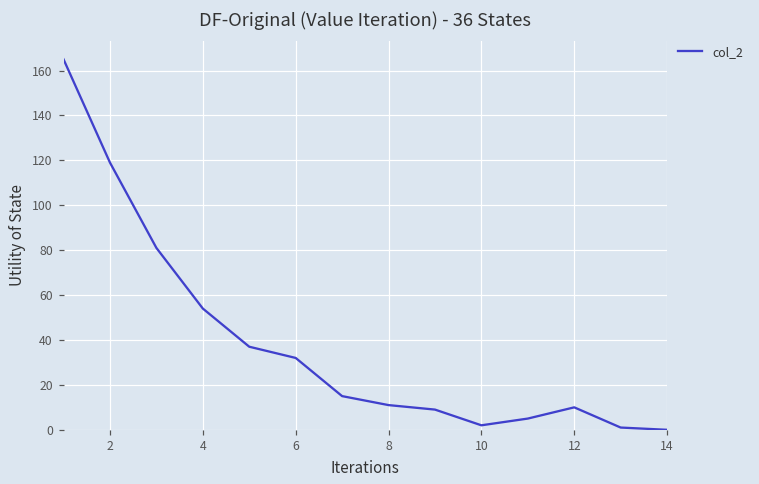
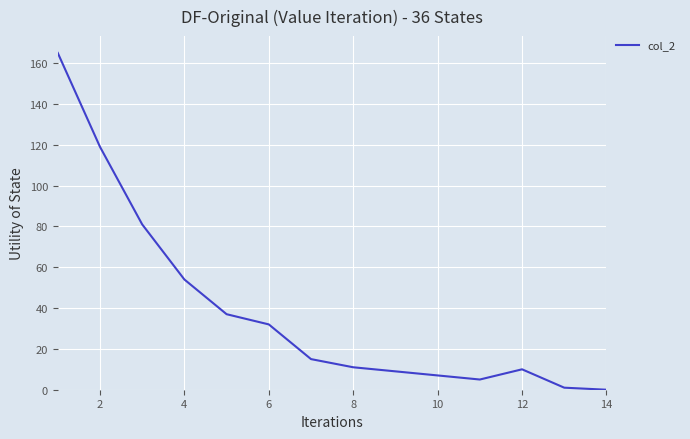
  {
    "2": 119,
    "4": 54,
    "6": 32,
    "8": 11,
-   "10": 2,
+   "10": 7,
    "12": 10,
    "14": 0
  }
